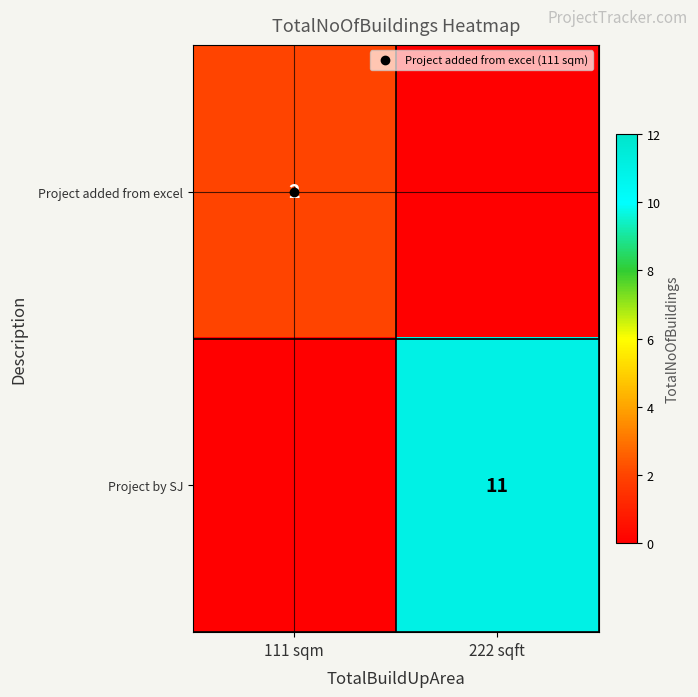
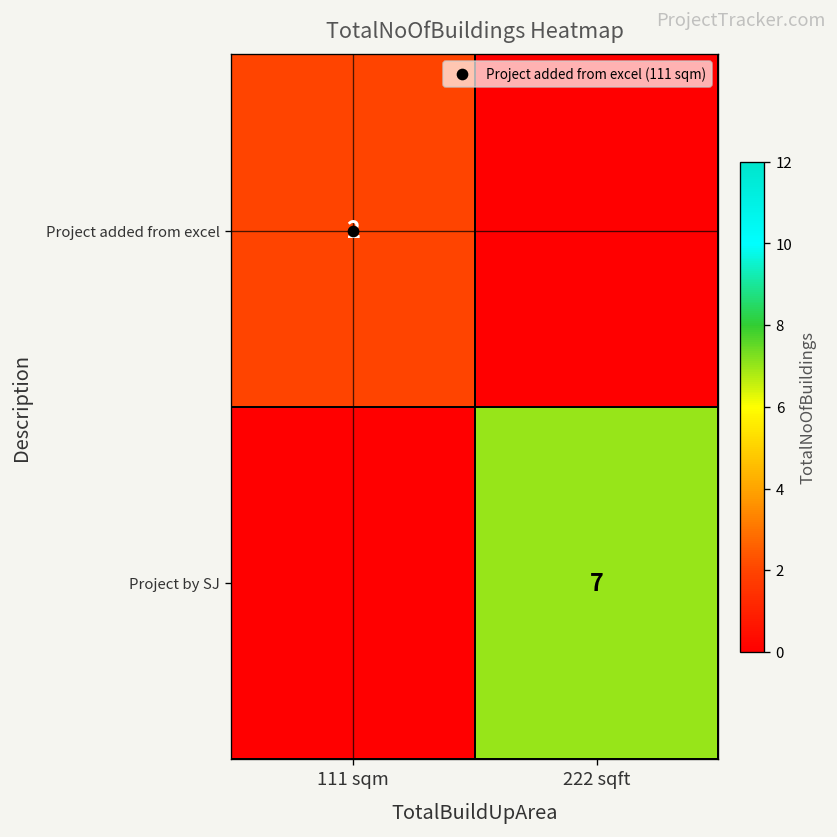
  {
    "Project by SJ": {
-     "222 sqft": 11
+     "222 sqft": 7
    }
  }
